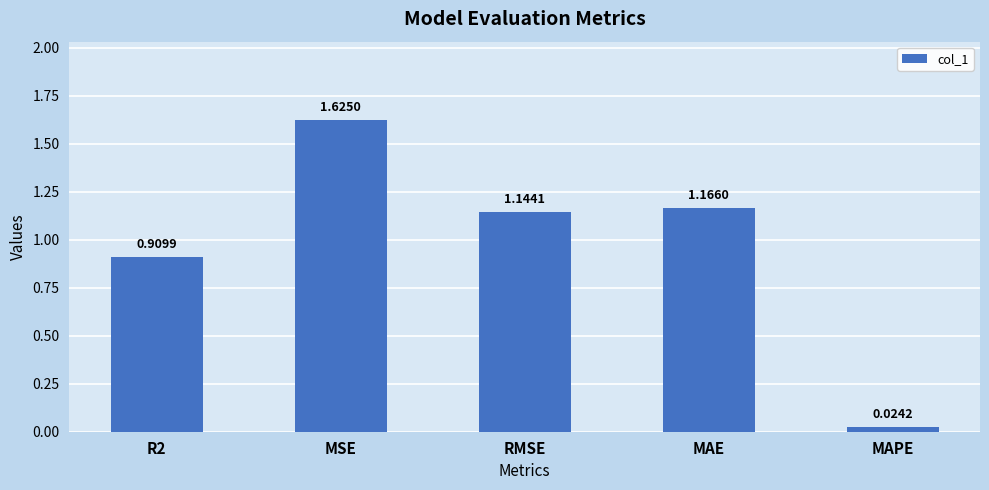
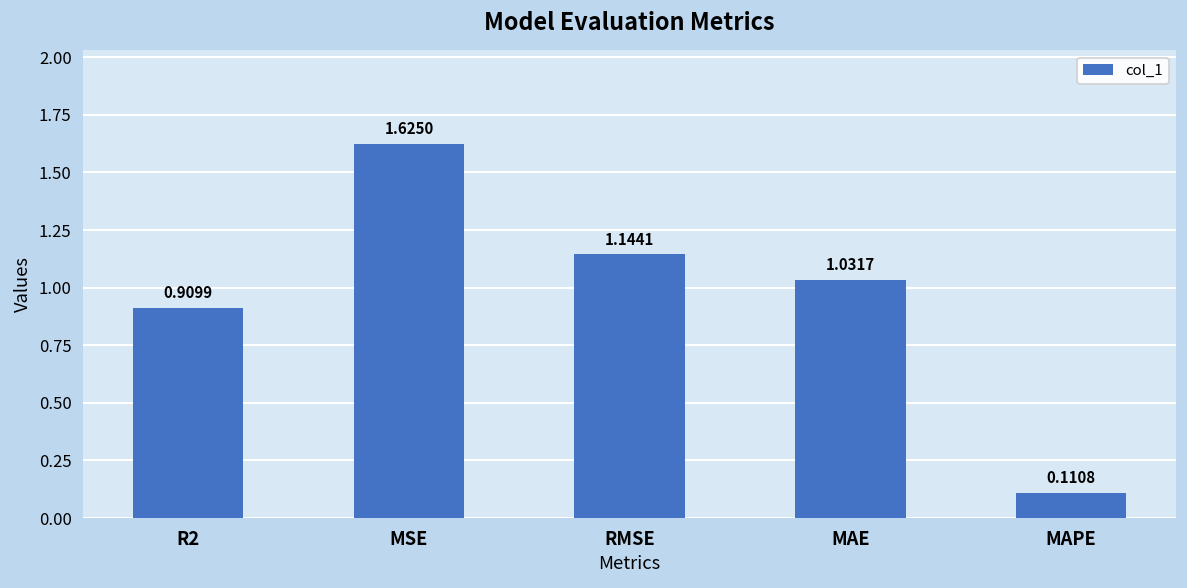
  {
    "R2": 0.9099,
    "MSE": 1.6250,
    "RMSE": 1.1441,
-   "MAE": 1.1660,
-   "MAPE": 0.0242
+   "MAE": 1.0317,
+   "MAPE": 0.1108
  }
